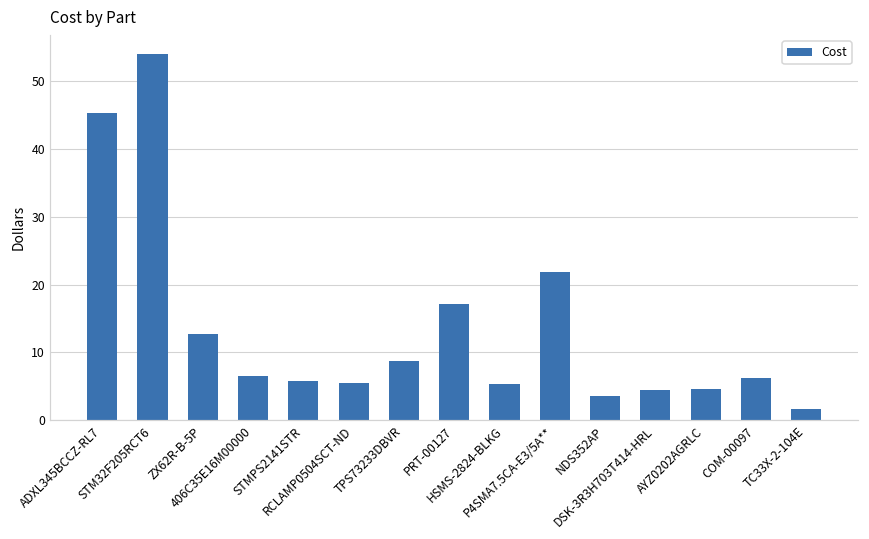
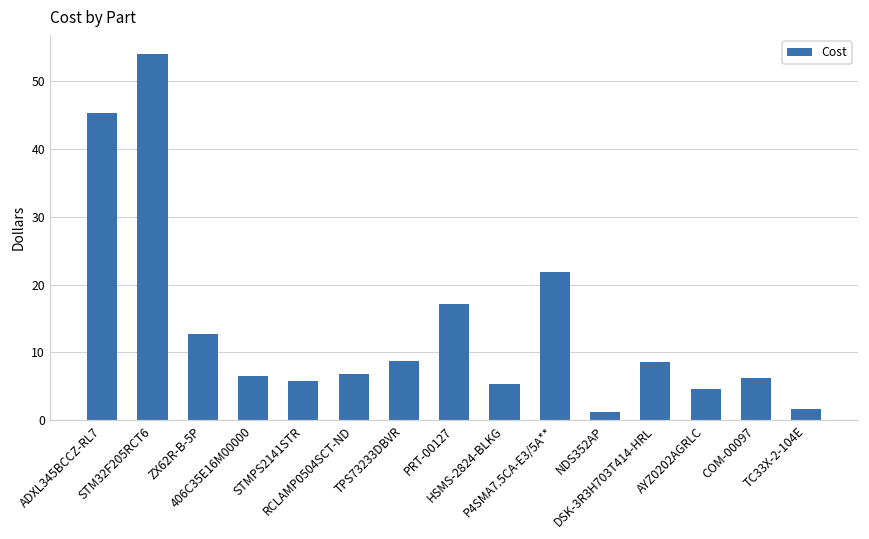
  {
    "ADXL345BCCZ-RL7": 45,
    "STM32F205RCT6": 54,
    "ZX62R-B-5P": 13,
    "406C35E16M00000": 6,
    "STMPS2141STR": 6,
-   "RCLAMP0504SCT-ND": 5,
+   "RCLAMP0504SCT-ND": 7,
    "TPS73233DBVR": 9,
    "PRT-00127": 17,
    "HSMS-2824-BLKG": 5,
    "P4SMA7.5CA-E3/5A**": 22,
-   "NDS352AP": 4,
-   "DSK-3R3H703T414-HRL": 5,
+   "NDS352AP": 1,
+   "DSK-3R3H703T414-HRL": 9,
    "AYZ0202AGRLC": 5,
    "COM-00097": 6,
    "TC33X-2-104E": 2
  }
